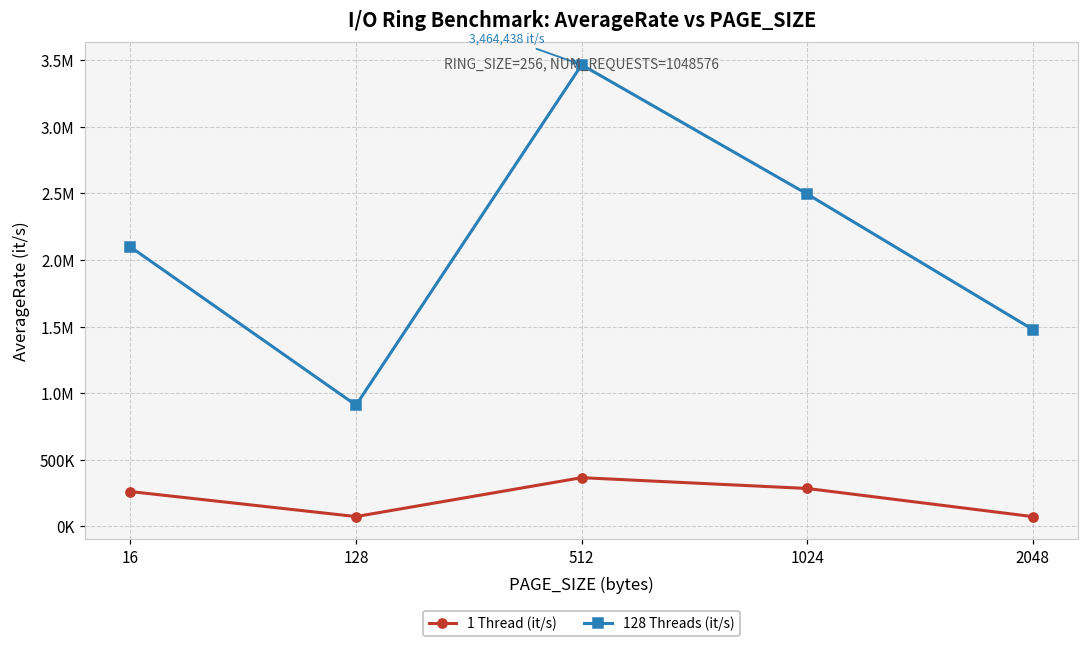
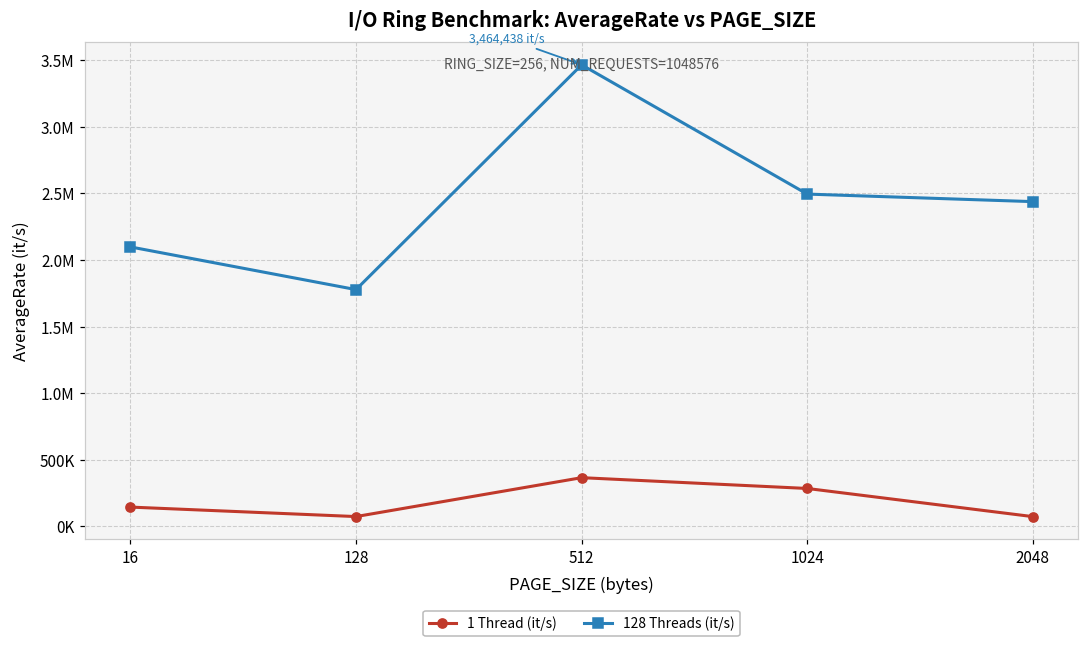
  {
    "1 Thread (it/s)": {
-     "16": 260000,
+     "16": 140000,
      "128": 70000,
      "512": 370000,
      "1024": 280000,
      "2048": 70000
    },
    "128 Threads (it/s)": {
      "16": 2100000,
-     "128": 910000,
+     "128": 1780000,
      "1024": 2490000,
-     "2048": 1480000
+     "2048": 2440000
    }
  }
